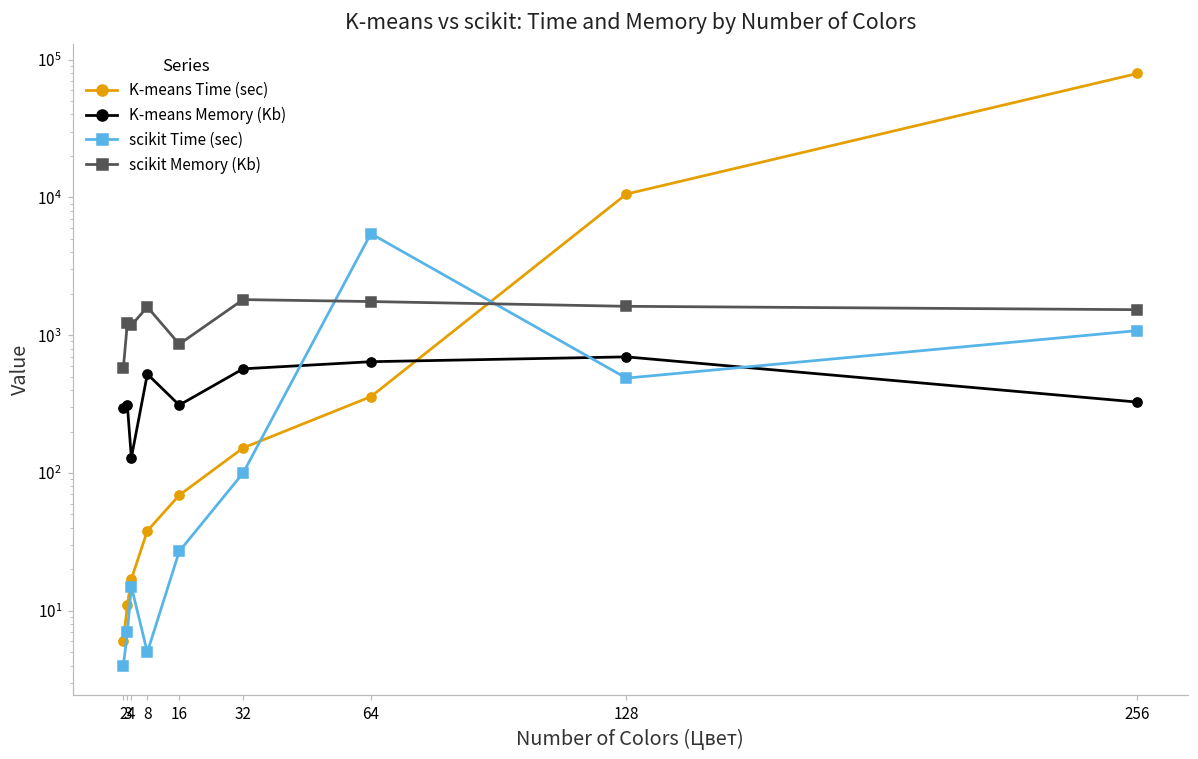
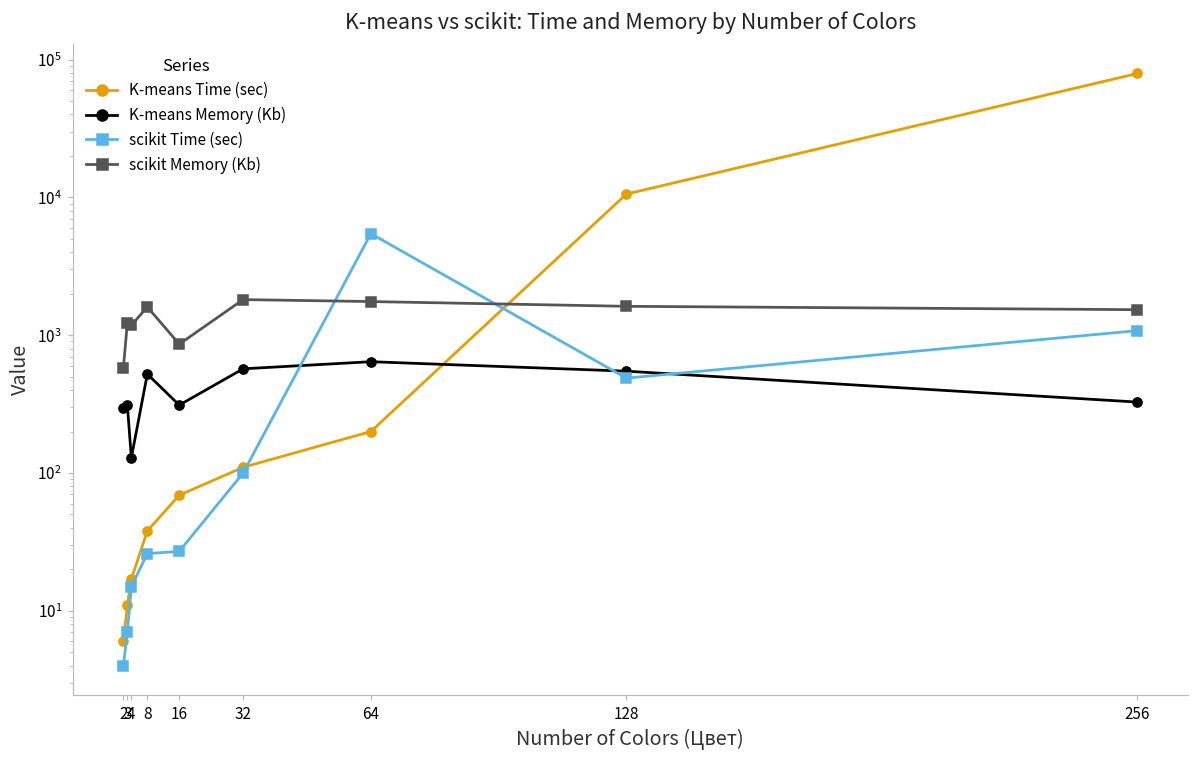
  {
    "K-means Time (sec)": {
      "8": 38,
      "16": 70,
-     "32": 150,
-     "64": 360,
+     "32": 110,
+     "64": 200,
      "128": 11000,
      "256": 80000
    },
    "K-means Memory (Kb)": {
      "8": 520,
      "16": 310,
      "32": 600,
      "64": 600,
-     "128": 700,
+     "128": 500,
      "256": 330
    },
    "scikit Time (sec)": {
-     "8": 5,
+     "8": 26,
      "16": 27,
      "32": 100,
      "64": 5000,
      "128": 490,
      "256": 1100
    },
    "scikit Memory (Kb)": {
      "8": 1600,
      "16": 900,
      "32": 1800,
      "64": 1800,
      "128": 1600,
      "256": 1500
    }
  }
